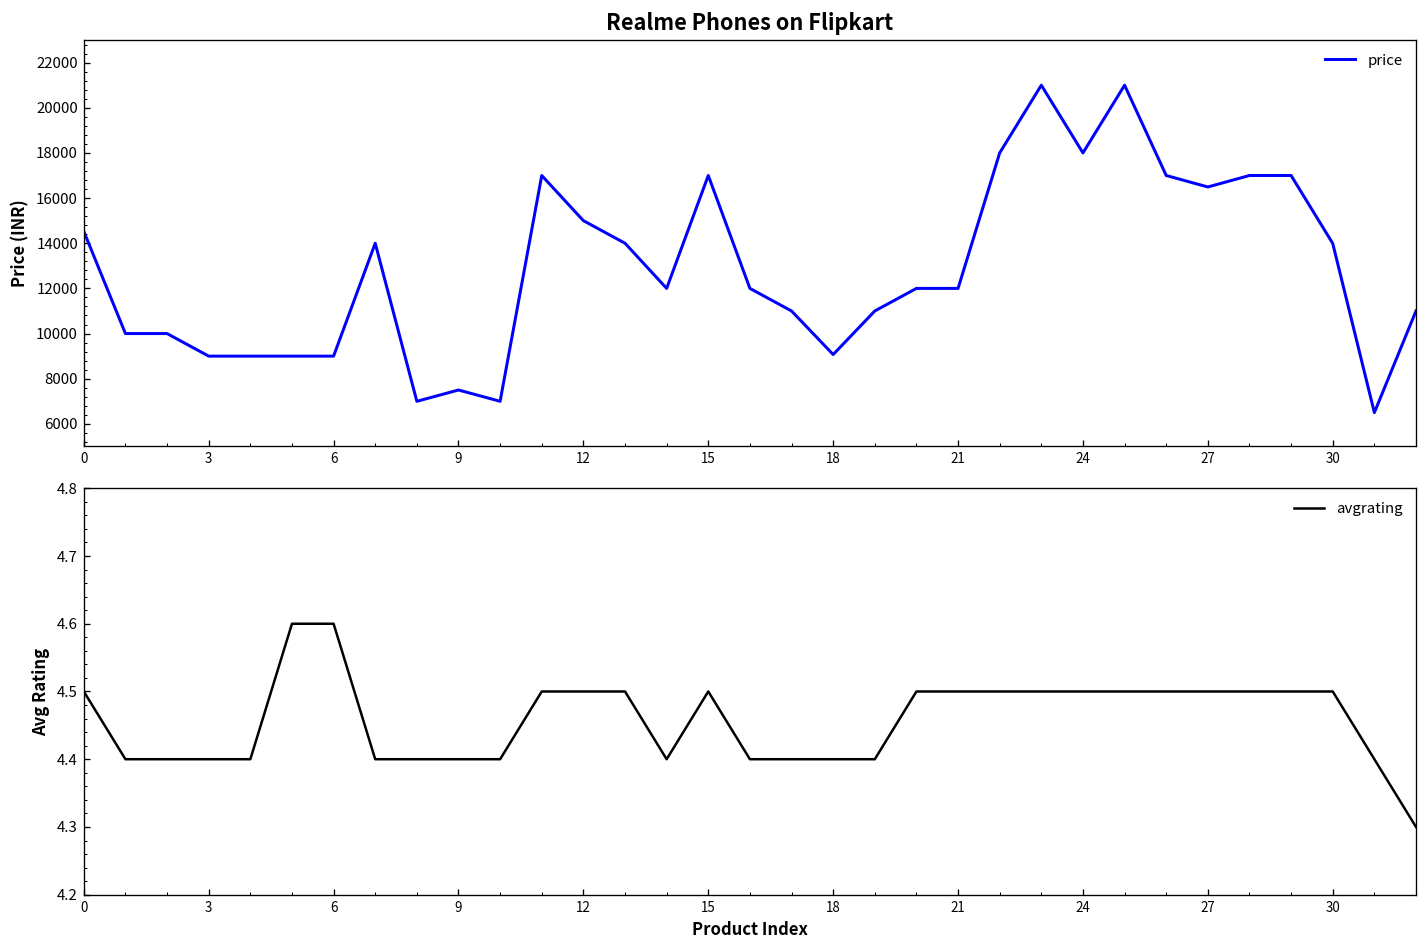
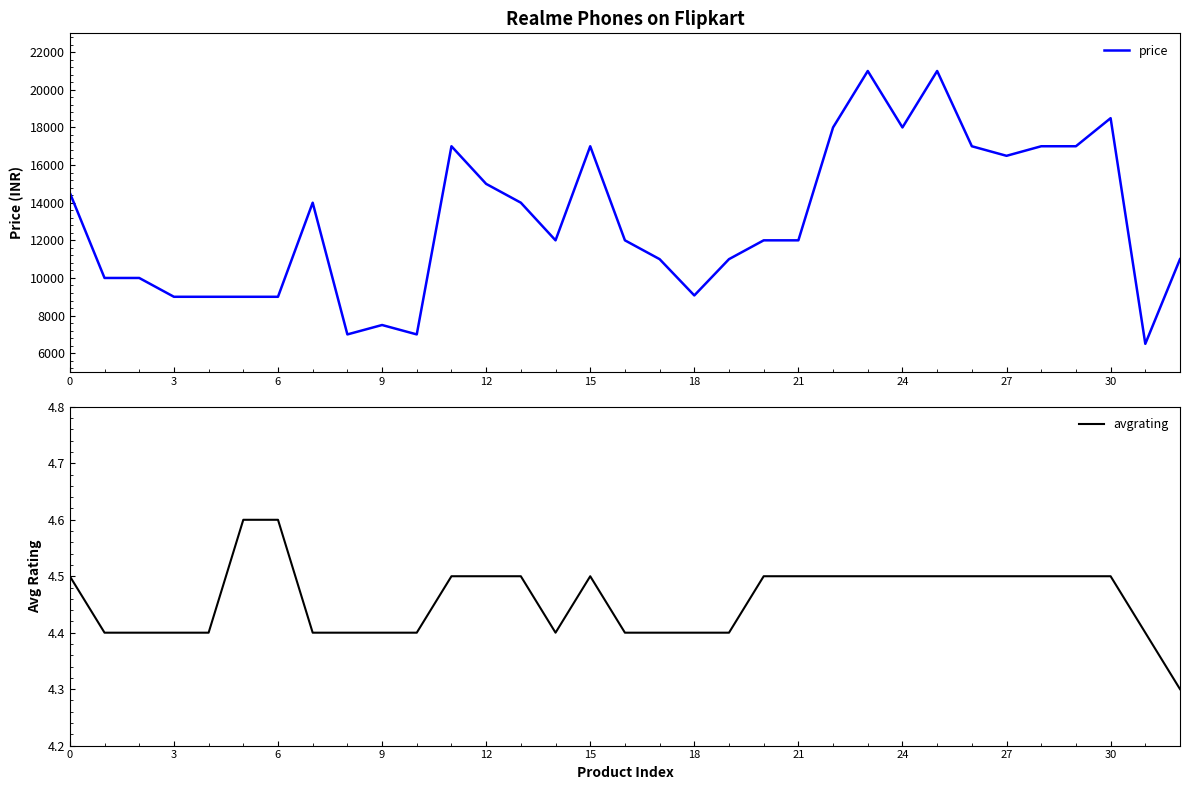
  {
    "Realme Phones on Flipkart": {
      "0": 14500,
      "3": 9000,
      "6": 9000,
      "9": 7500,
      "12": 15000,
      "15": 17000,
      "18": 9100,
      "21": 12000,
      "24": 18000,
      "27": 16500,
-     "30": 14000
+     "30": 18500
    }
  }
